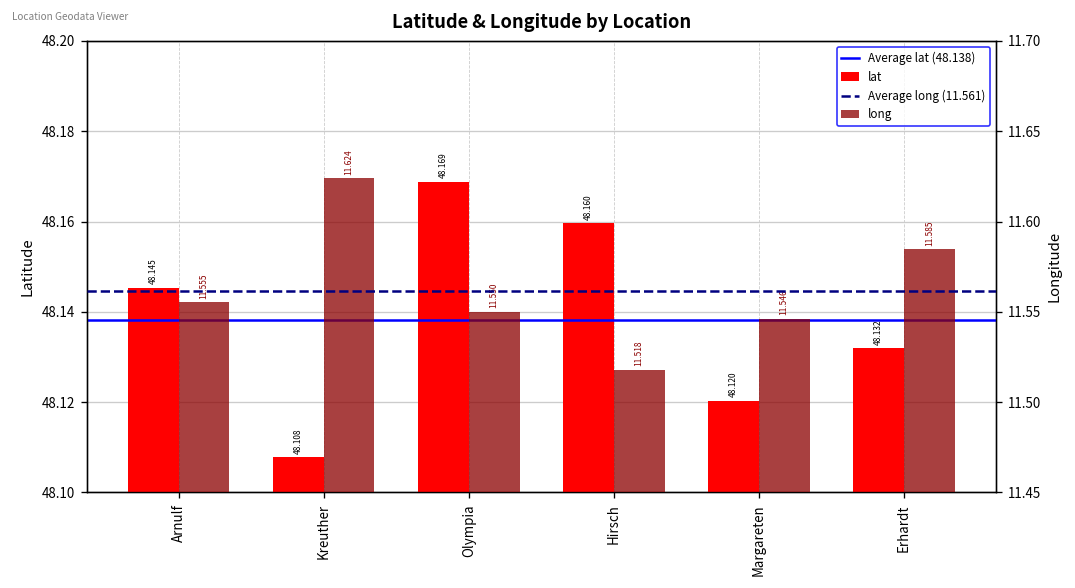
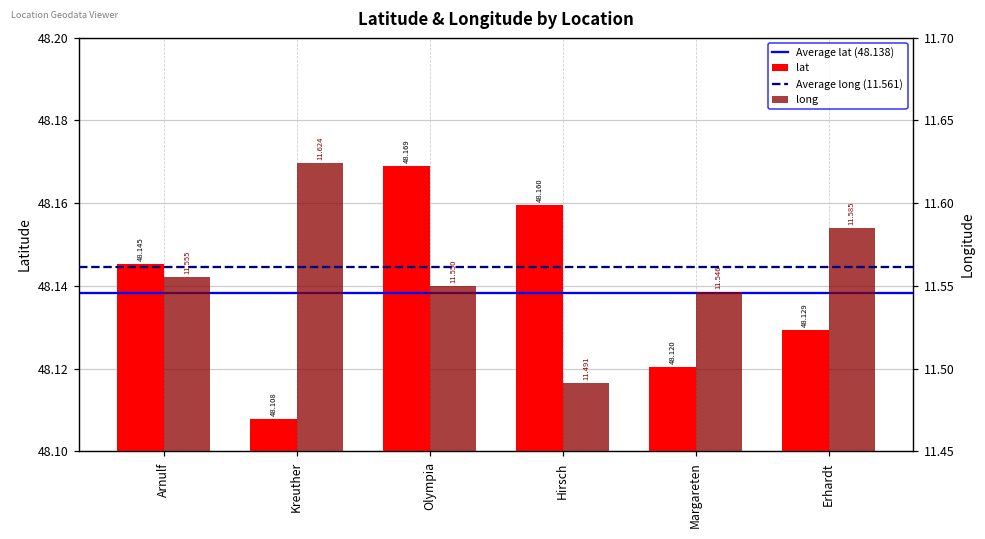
  {
    "lat": {
      "Arnulf": 48.145,
      "Kreuther": 48.108,
      "Olympia": 48.169,
      "Hirsch": 48.160,
      "Margareten": 48.120,
-     "Erhardt": 48.132
+     "Erhardt": 48.129
    },
    "long": {
      "Arnulf": 11.555,
      "Kreuther": 11.624,
      "Olympia": 11.550,
-     "Hirsch": 11.518,
+     "Hirsch": 11.491,
      "Margareten": 11.546,
      "Erhardt": 11.585
    }
  }
